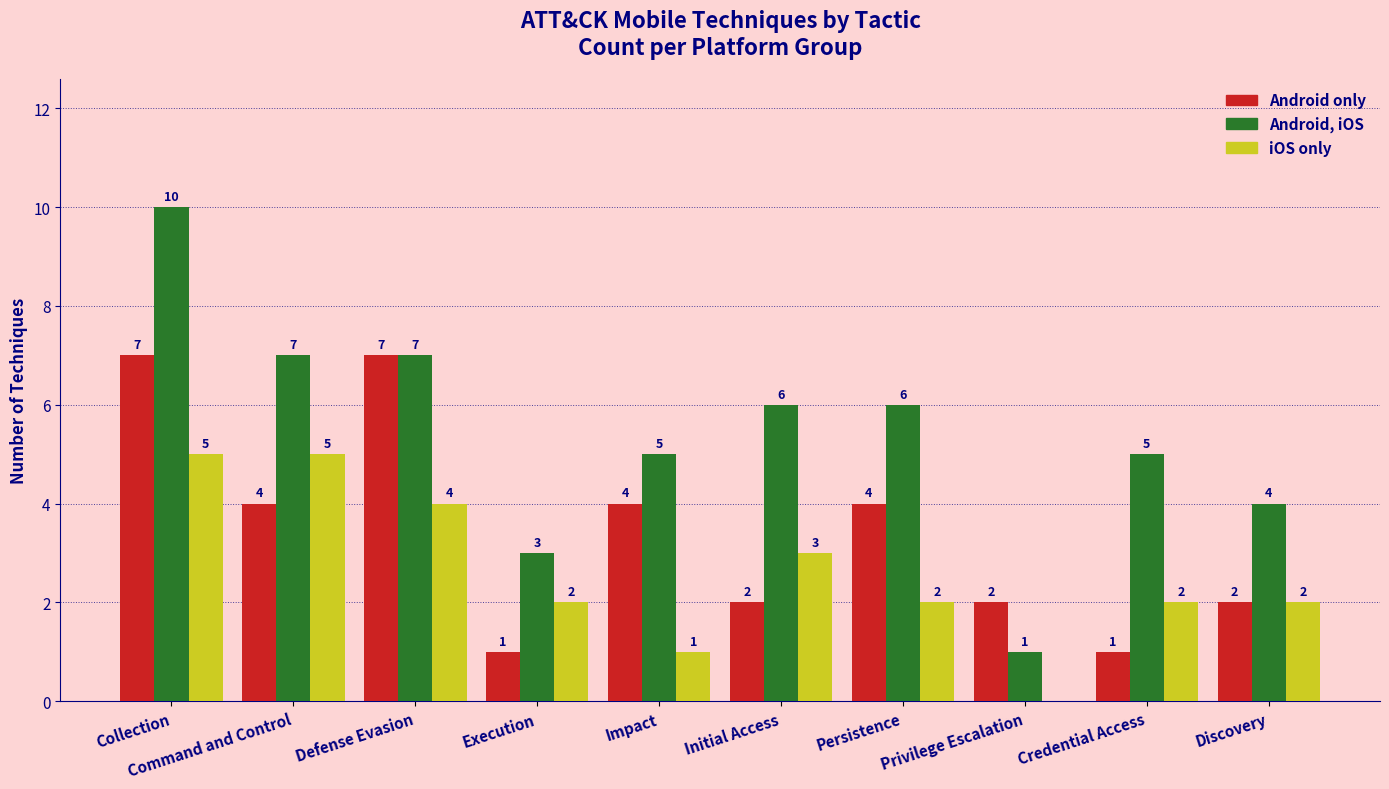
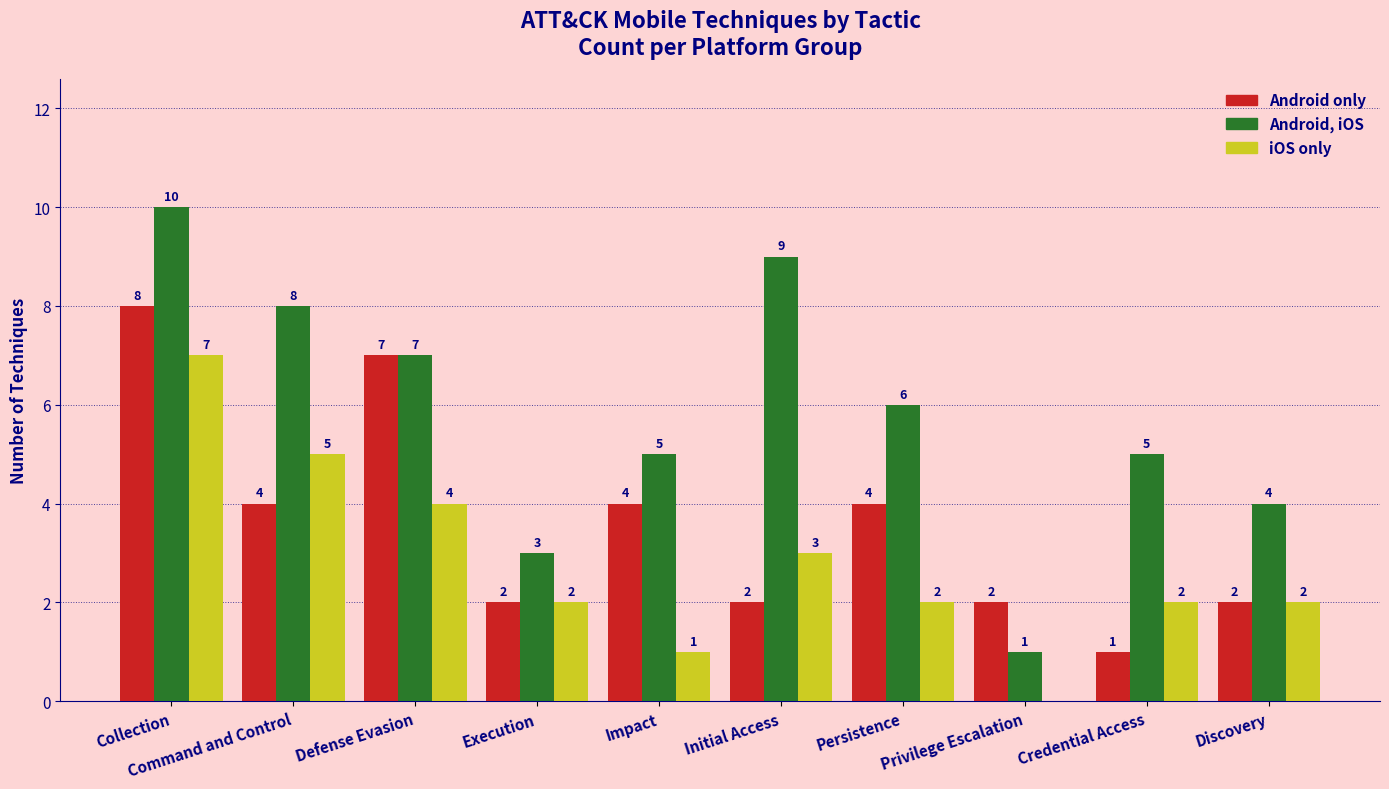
  {
    "Android only": {
-     "Collection": 7,
+     "Collection": 8,
      "Command and Control": 4,
      "Defense Evasion": 7,
-     "Execution": 1,
+     "Execution": 2,
      "Impact": 4,
      "Initial Access": 2,
      "Persistence": 4,
      "Privilege Escalation": 2,
      "Credential Access": 1,
      "Discovery": 2
    },
    "Android, iOS": {
      "Collection": 10,
-     "Command and Control": 7,
+     "Command and Control": 8,
      "Defense Evasion": 7,
      "Execution": 3,
      "Impact": 5,
-     "Initial Access": 6,
+     "Initial Access": 9,
      "Persistence": 6,
      "Privilege Escalation": 1,
      "Credential Access": 5,
      "Discovery": 4
    },
    "iOS only": {
-     "Collection": 5,
+     "Collection": 7,
      "Command and Control": 5,
      "Defense Evasion": 4,
      "Execution": 2,
      "Impact": 1,
      "Initial Access": 3,
      "Persistence": 2,
      "Credential Access": 2,
      "Discovery": 2
    }
  }
